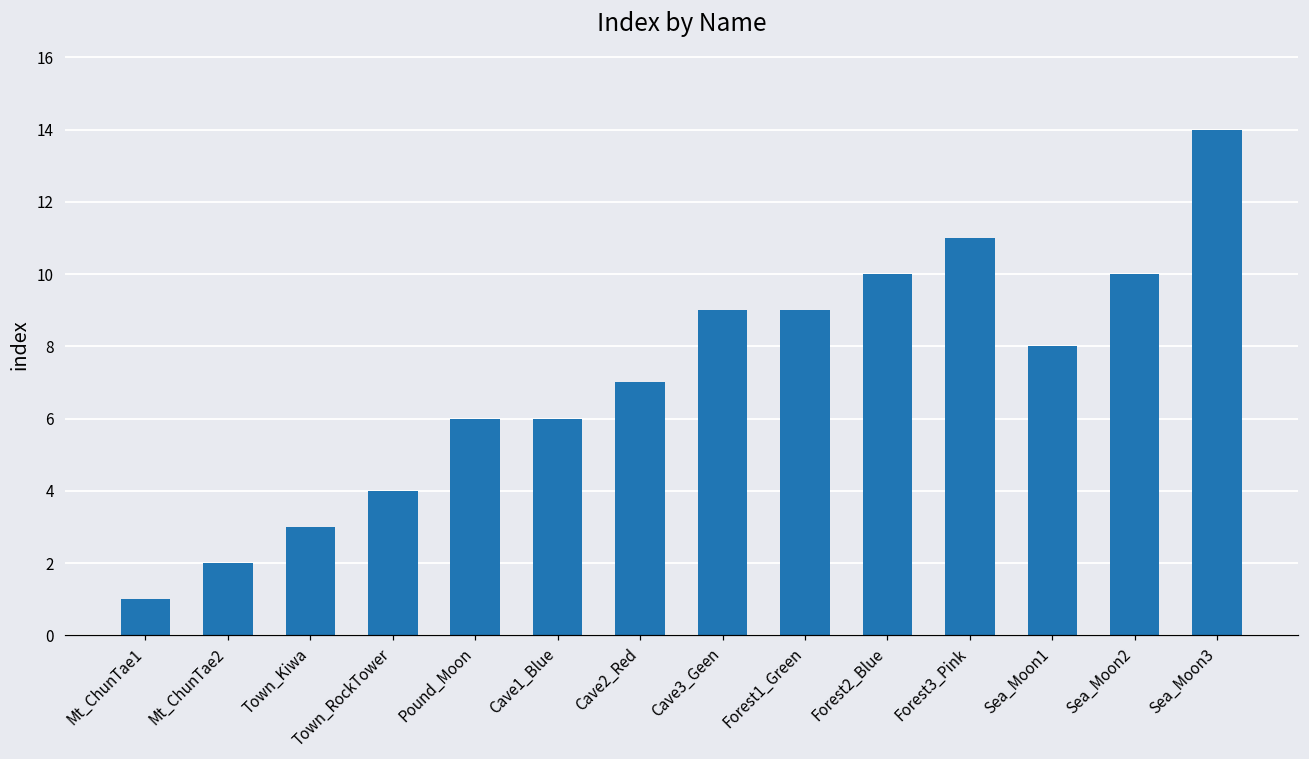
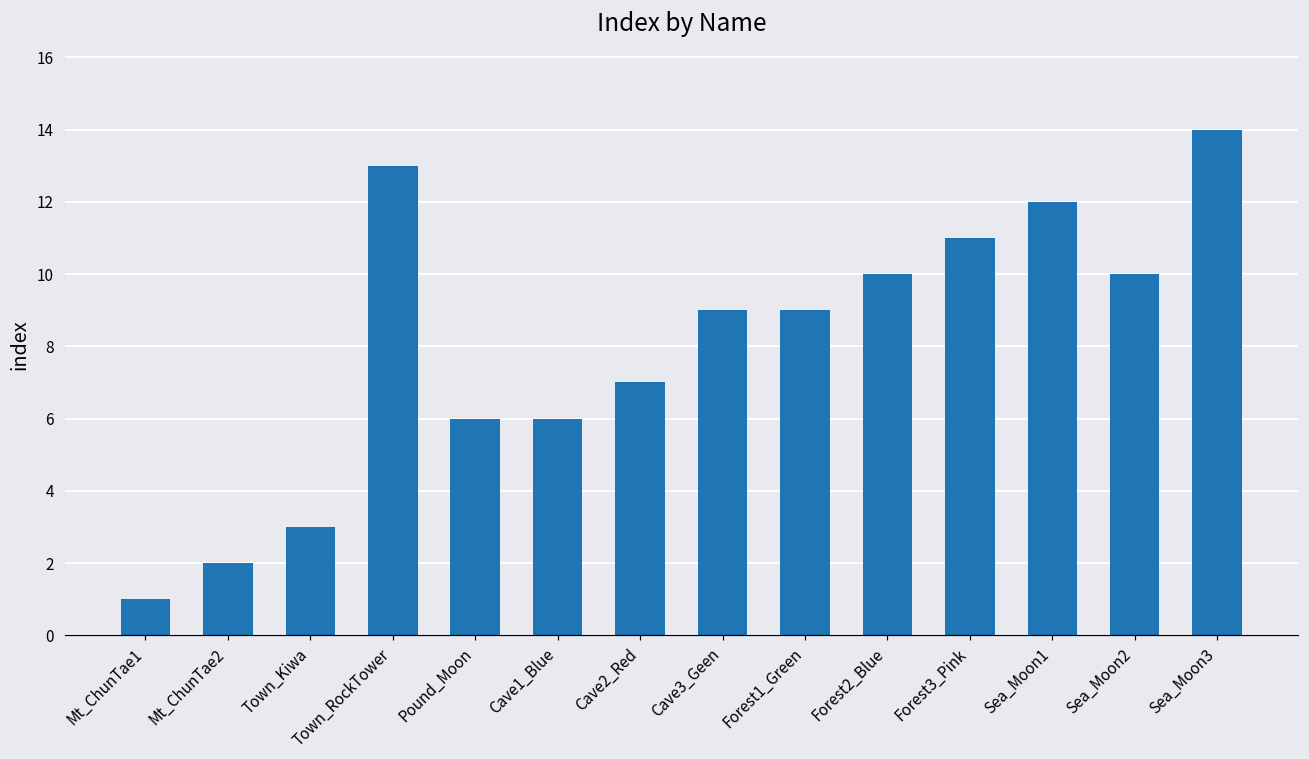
  {
    "Mt_ChunTae1": 1,
    "Mt_ChunTae2": 2,
    "Town_Kiwa": 3,
-   "Town_RockTower": 4,
+   "Town_RockTower": 13,
    "Pound_Moon": 6,
    "Cave1_Blue": 6,
    "Cave2_Red": 7,
    "Cave3_Geen": 9,
    "Forest1_Green": 9,
    "Forest2_Blue": 10,
    "Forest3_Pink": 11,
-   "Sea_Moon1": 8,
+   "Sea_Moon1": 12,
    "Sea_Moon2": 10,
    "Sea_Moon3": 14
  }
